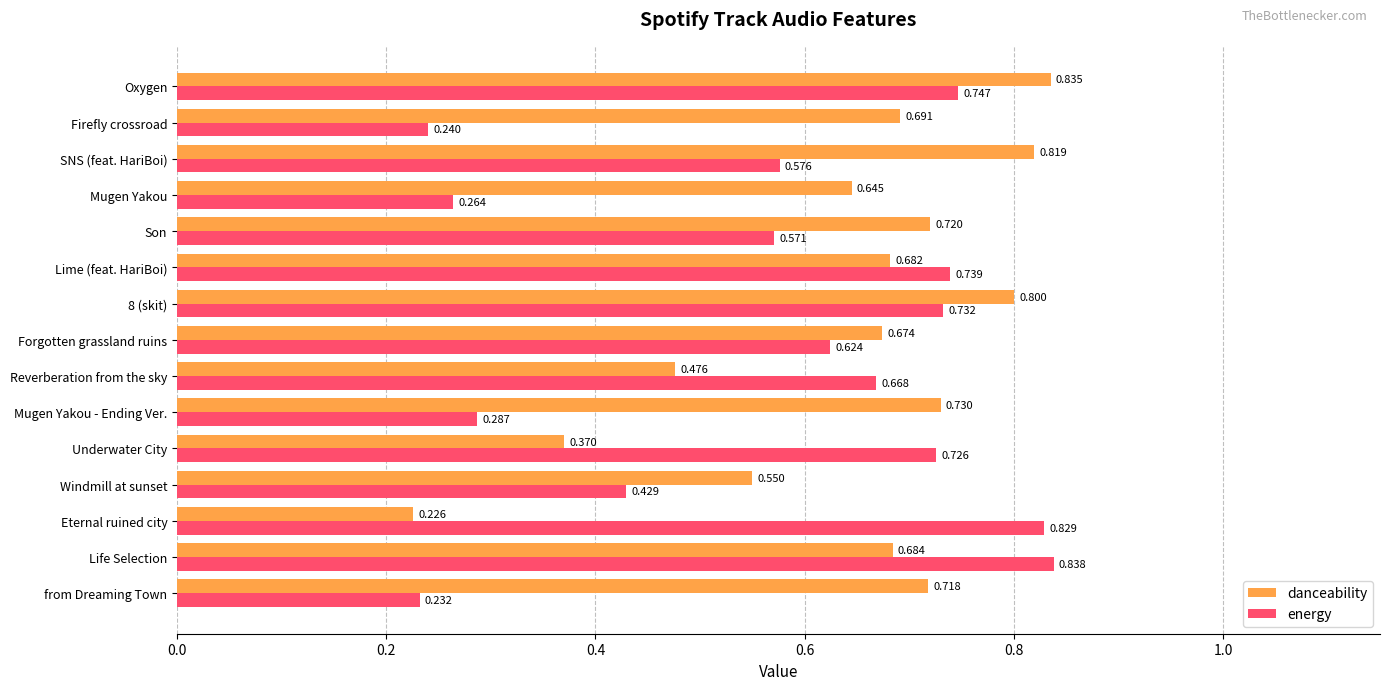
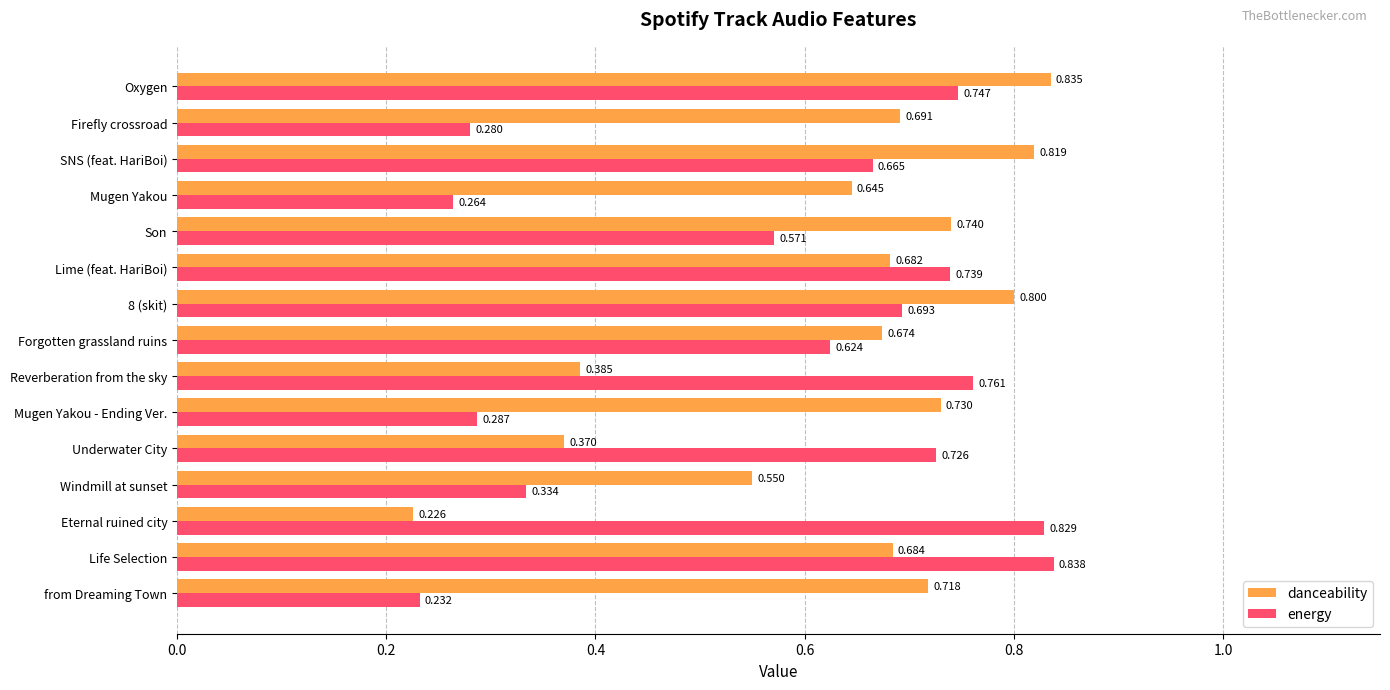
  {
    "danceability": {
      "Oxygen": 0.835,
      "Firefly crossroad": 0.691,
      "SNS (feat. HariBoi)": 0.819,
      "Mugen Yakou": 0.645,
-     "Son": 0.720,
+     "Son": 0.740,
      "Lime (feat. HariBoi)": 0.682,
      "8 (skit)": 0.800,
      "Forgotten grassland ruins": 0.674,
-     "Reverberation from the sky": 0.476,
+     "Reverberation from the sky": 0.385,
      "Mugen Yakou - Ending Ver.": 0.730,
      "Underwater City": 0.370,
      "Windmill at sunset": 0.550,
      "Eternal ruined city": 0.226,
      "Life Selection": 0.684,
      "from Dreaming Town": 0.718
    },
    "energy": {
      "Oxygen": 0.747,
-     "Firefly crossroad": 0.240,
-     "SNS (feat. HariBoi)": 0.576,
+     "Firefly crossroad": 0.280,
+     "SNS (feat. HariBoi)": 0.665,
      "Mugen Yakou": 0.264,
      "Son": 0.571,
      "Lime (feat. HariBoi)": 0.739,
-     "8 (skit)": 0.732,
+     "8 (skit)": 0.693,
      "Forgotten grassland ruins": 0.624,
-     "Reverberation from the sky": 0.668,
+     "Reverberation from the sky": 0.761,
      "Mugen Yakou - Ending Ver.": 0.287,
      "Underwater City": 0.726,
-     "Windmill at sunset": 0.429,
+     "Windmill at sunset": 0.334,
      "Eternal ruined city": 0.829,
      "Life Selection": 0.838,
      "from Dreaming Town": 0.232
    }
  }
